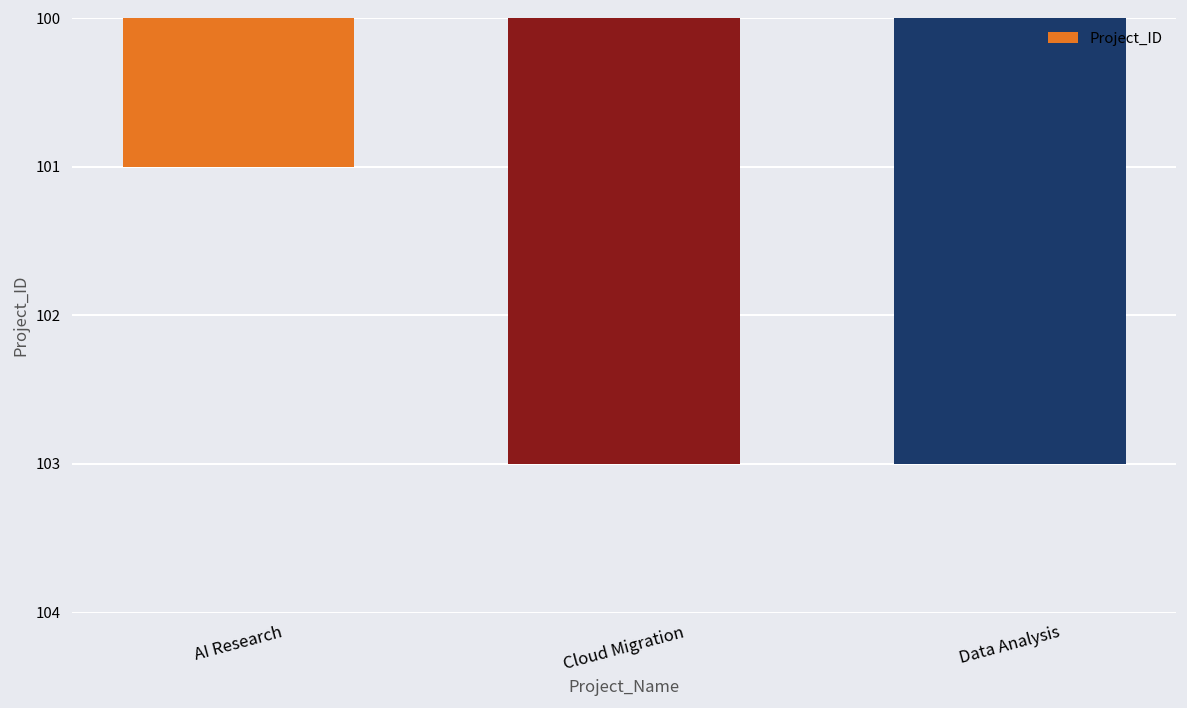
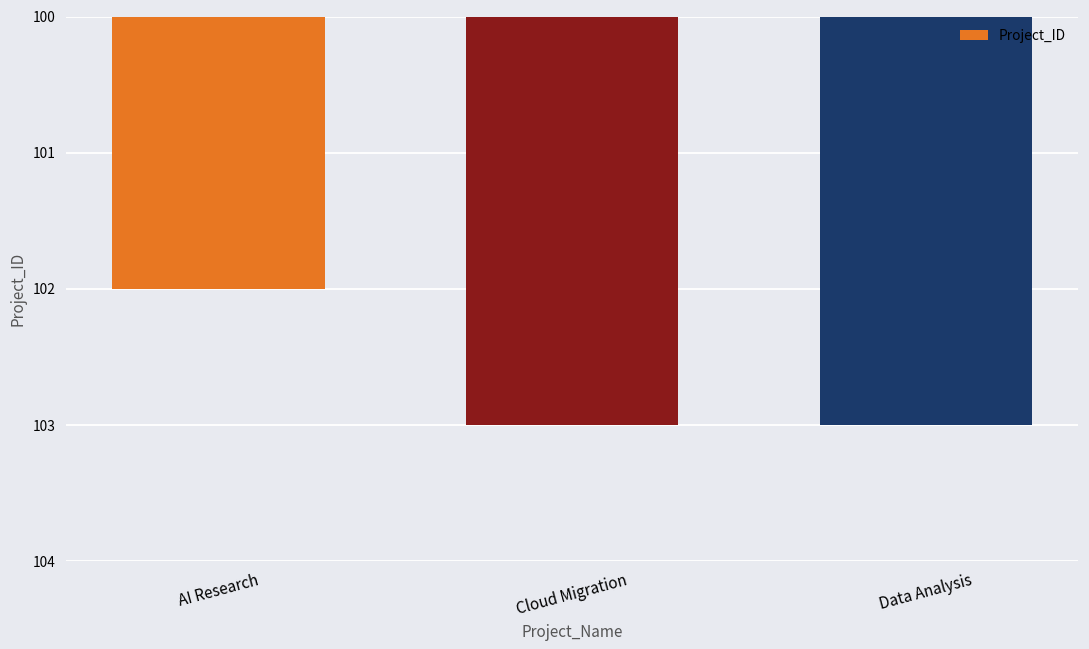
  {
-   "AI Research": 101,
+   "AI Research": 102,
    "Cloud Migration": 103,
    "Data Analysis": 103
  }
